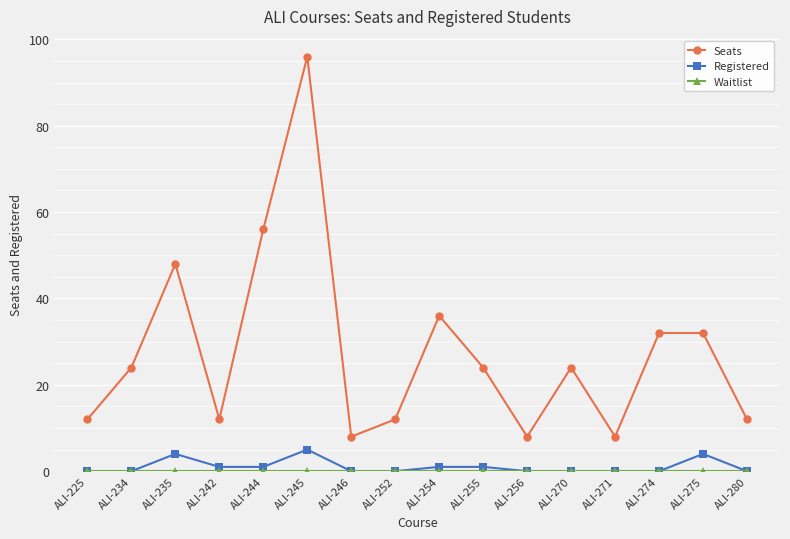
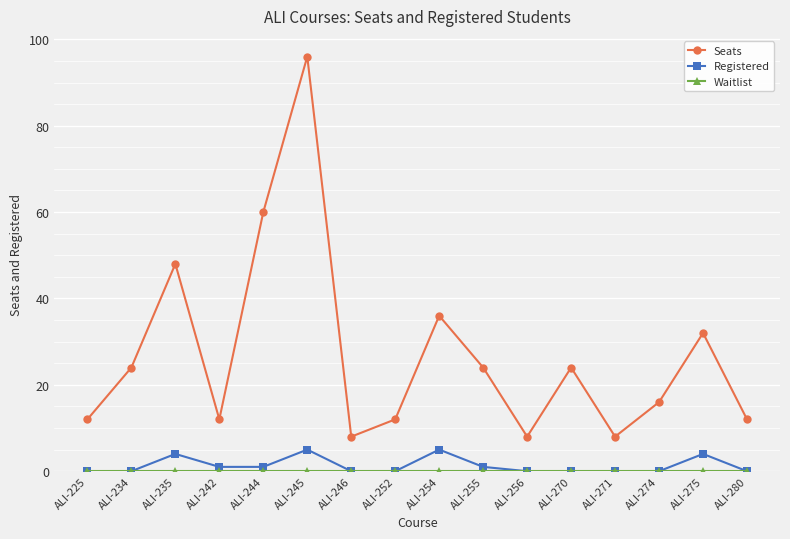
  {
    "Seats": {
      "ALI-225": 12,
      "ALI-234": 24,
      "ALI-235": 48,
      "ALI-242": 12,
-     "ALI-244": 56,
+     "ALI-244": 60,
      "ALI-245": 96,
      "ALI-246": 8,
      "ALI-252": 12,
      "ALI-254": 36,
      "ALI-255": 24,
      "ALI-256": 8,
      "ALI-270": 24,
      "ALI-271": 8,
-     "ALI-274": 32,
+     "ALI-274": 16,
      "ALI-275": 32,
      "ALI-280": 12
    },
    "Registered": {
      "ALI-235": 4,
      "ALI-242": 1,
      "ALI-244": 1,
      "ALI-245": 5,
-     "ALI-254": 1,
+     "ALI-254": 5,
      "ALI-255": 1,
      "ALI-275": 4
    },
    "Waitlist": {
      "ALI-235": 0,
      "ALI-242": 0,
      "ALI-244": 0,
      "ALI-245": 0,
      "ALI-254": 0,
      "ALI-255": 0,
      "ALI-275": 0
    }
  }
